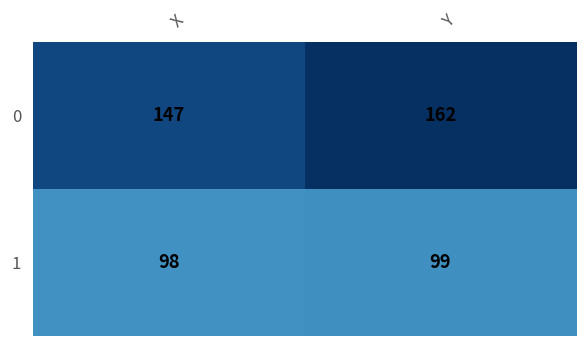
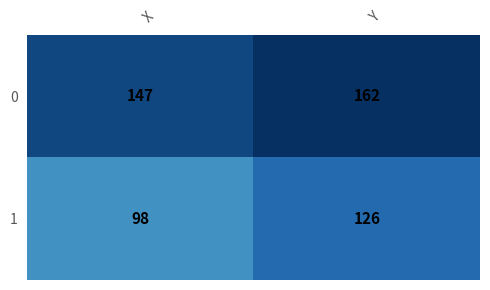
  {
    "0": {
      "X": 147,
      "Y": 162
    },
    "1": {
      "X": 98,
-     "Y": 99
+     "Y": 126
    }
  }
